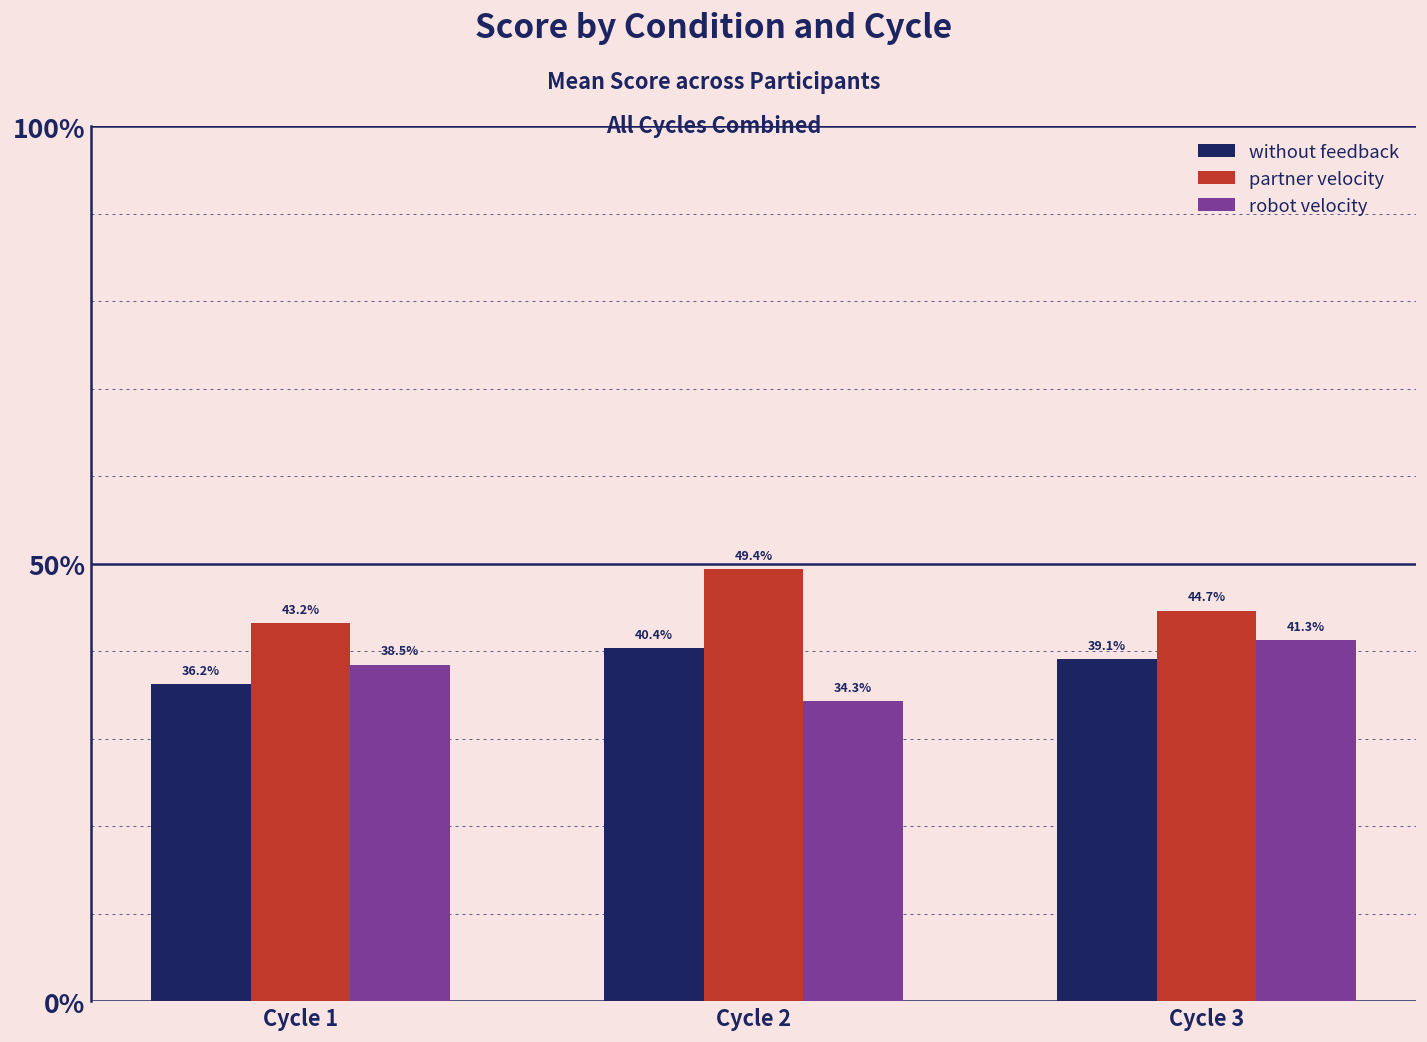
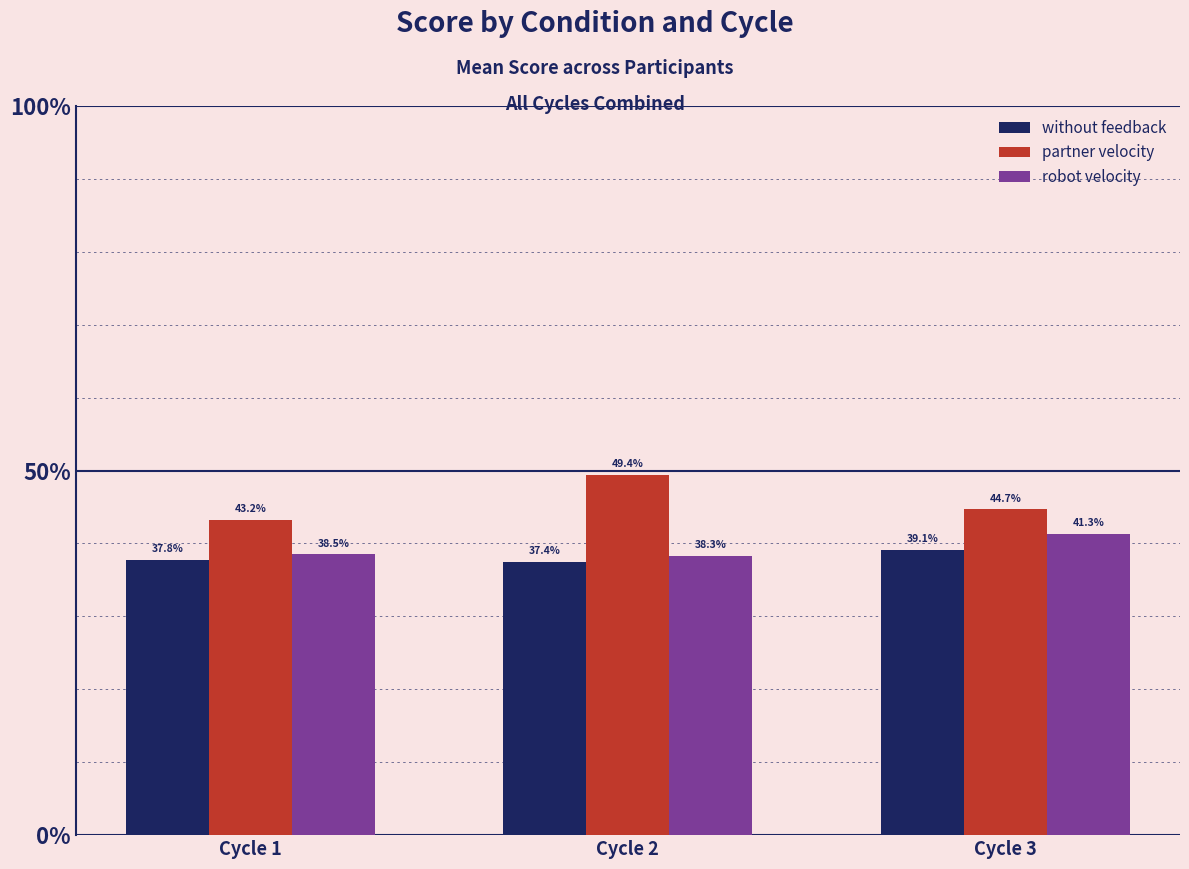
  {
    "without feedback": {
-     "Cycle 1": "36.2%",
-     "Cycle 2": "40.4%",
+     "Cycle 1": "37.8%",
+     "Cycle 2": "37.4%",
      "Cycle 3": "39.1%"
    },
    "partner velocity": {
      "Cycle 1": "43.2%",
      "Cycle 2": "49.4%",
      "Cycle 3": "44.7%"
    },
    "robot velocity": {
      "Cycle 1": "38.5%",
-     "Cycle 2": "34.3%",
+     "Cycle 2": "38.3%",
      "Cycle 3": "41.3%"
    }
  }
